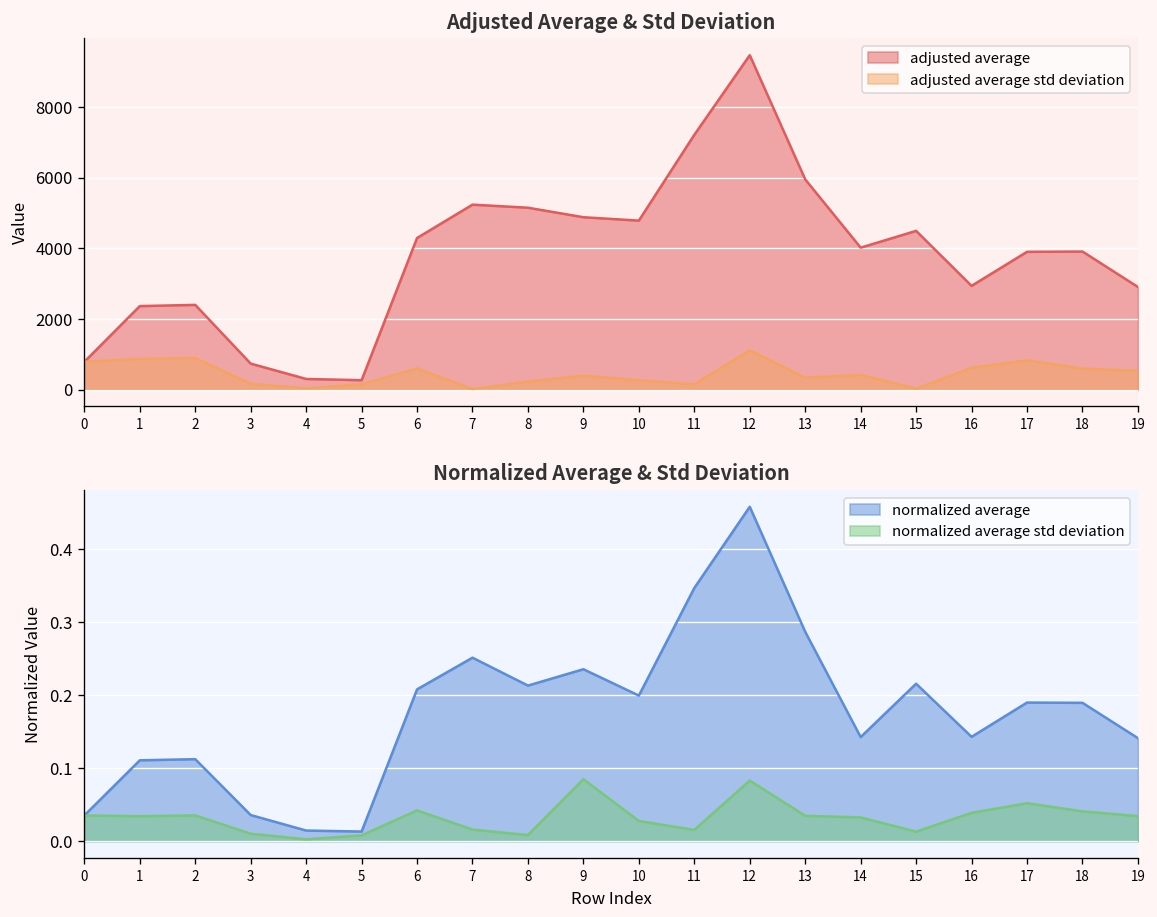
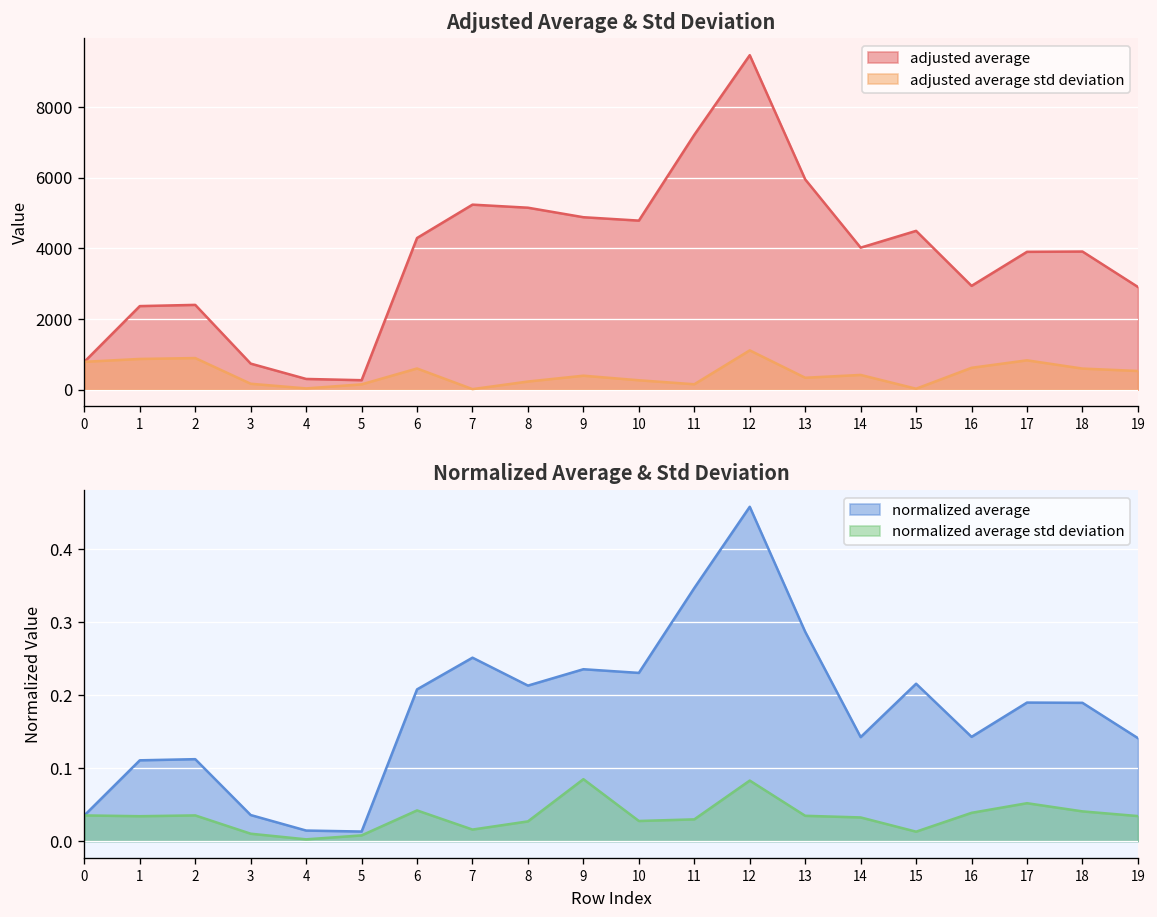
  {
    "Normalized Average & Std Deviation": {
      "normalized average": {
        "1": 0.11,
        "2": 0.11,
        "3": 0.04,
        "4": 0.01,
        "5": 0.01,
        "6": 0.21,
        "7": 0.25,
        "8": 0.21,
        "9": 0.24,
-       "10": 0.20,
+       "10": 0.23,
        "11": 0.35,
        "12": 0.46,
        "13": 0.29,
        "14": 0.14,
        "15": 0.22,
        "16": 0.14,
        "17": 0.19,
        "18": 0.19,
        "19": 0.14
      },
      "normalized average std deviation": {
        "1": 0.03,
        "2": 0.04,
        "3": 0.01,
        "4": 0.00,
        "5": 0.01,
        "6": 0.04,
        "7": 0.02,
-       "8": 0.01,
+       "8": 0.03,
        "9": 0.08,
        "10": 0.03,
-       "11": 0.02,
+       "11": 0.03,
        "12": 0.08,
        "13": 0.03,
        "14": 0.03,
        "15": 0.01,
        "16": 0.04,
        "17": 0.05,
        "18": 0.04,
        "19": 0.03
      }
    }
  }
